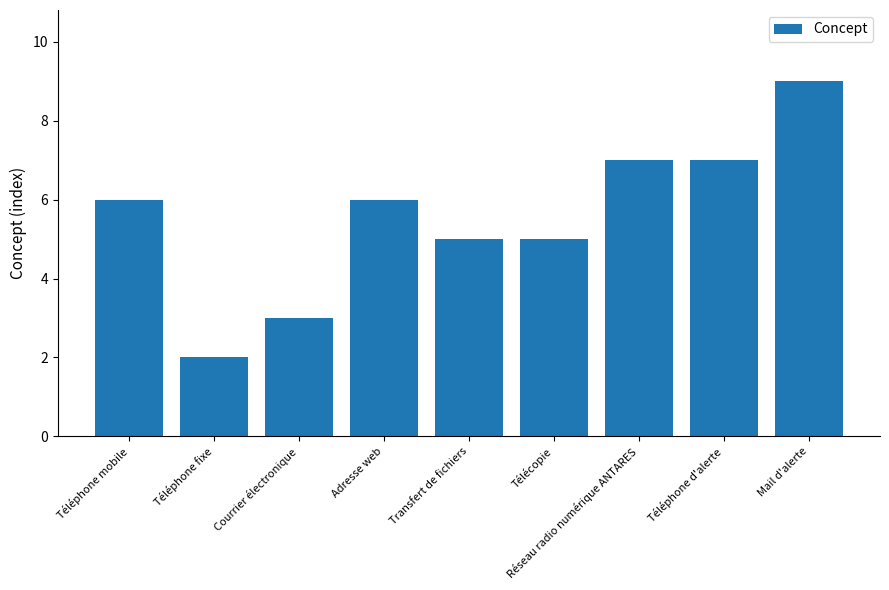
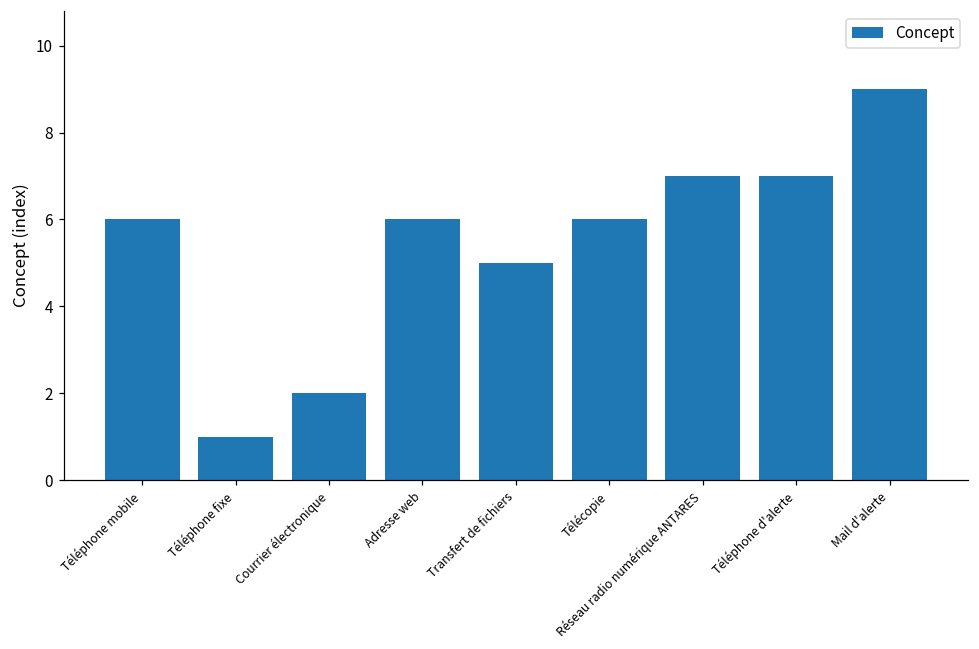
  {
    "Téléphone mobile": 6,
-   "Téléphone fixe": 2,
-   "Courrier électronique": 3,
+   "Téléphone fixe": 1,
+   "Courrier électronique": 2,
    "Adresse web": 6,
    "Transfert de fichiers": 5,
-   "Télécopie": 5,
+   "Télécopie": 6,
    "Réseau radio numérique ANTARES": 7,
    "Téléphone d'alerte": 7,
    "Mail d'alerte": 9
  }
